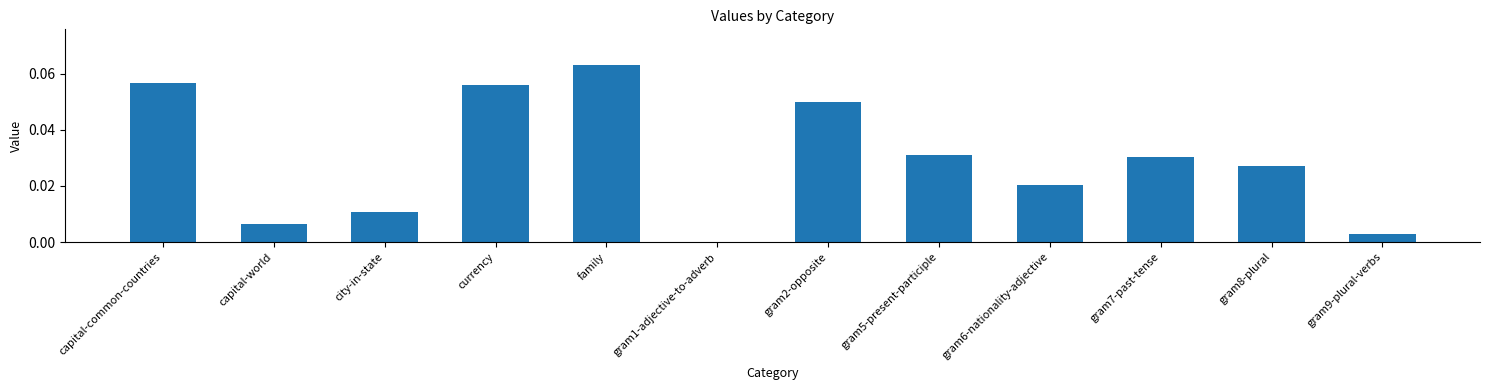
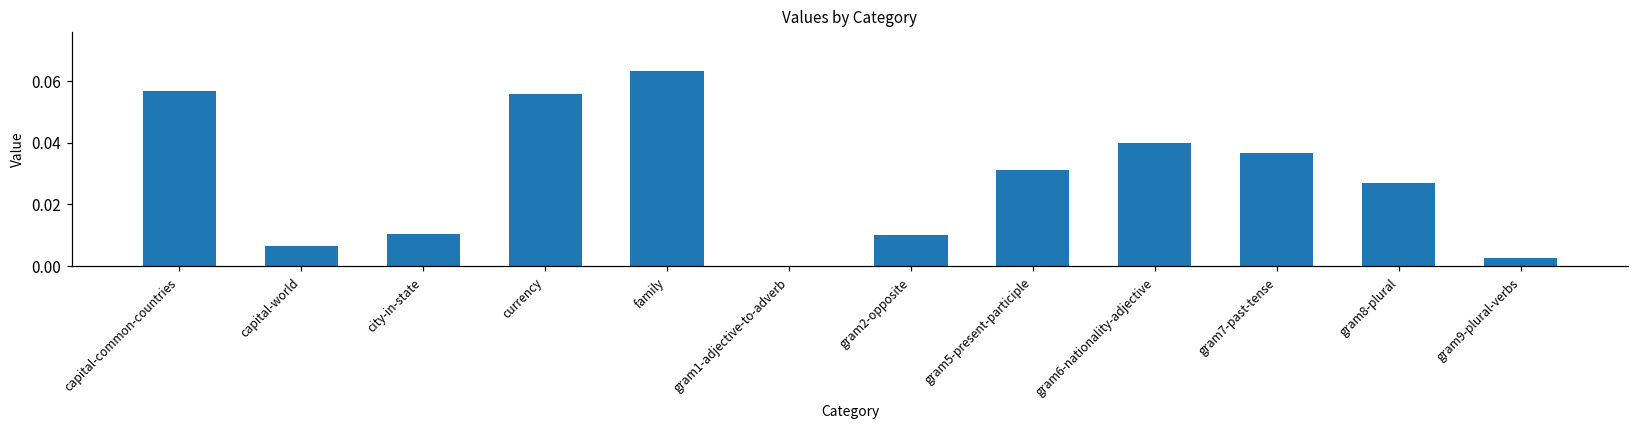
  {
    "capital-common-countries": 0.057,
    "capital-world": 0.006,
    "city-in-state": 0.011,
    "currency": 0.056,
    "family": 0.063,
    "gram1-adjective-to-adverb": 0.000,
-   "gram2-opposite": 0.05,
+   "gram2-opposite": 0.01,
    "gram5-present-participle": 0.031,
-   "gram6-nationality-adjective": 0.020,
-   "gram7-past-tense": 0.030,
+   "gram6-nationality-adjective": 0.040,
+   "gram7-past-tense": 0.037,
    "gram8-plural": 0.027,
    "gram9-plural-verbs": 0.003
  }
